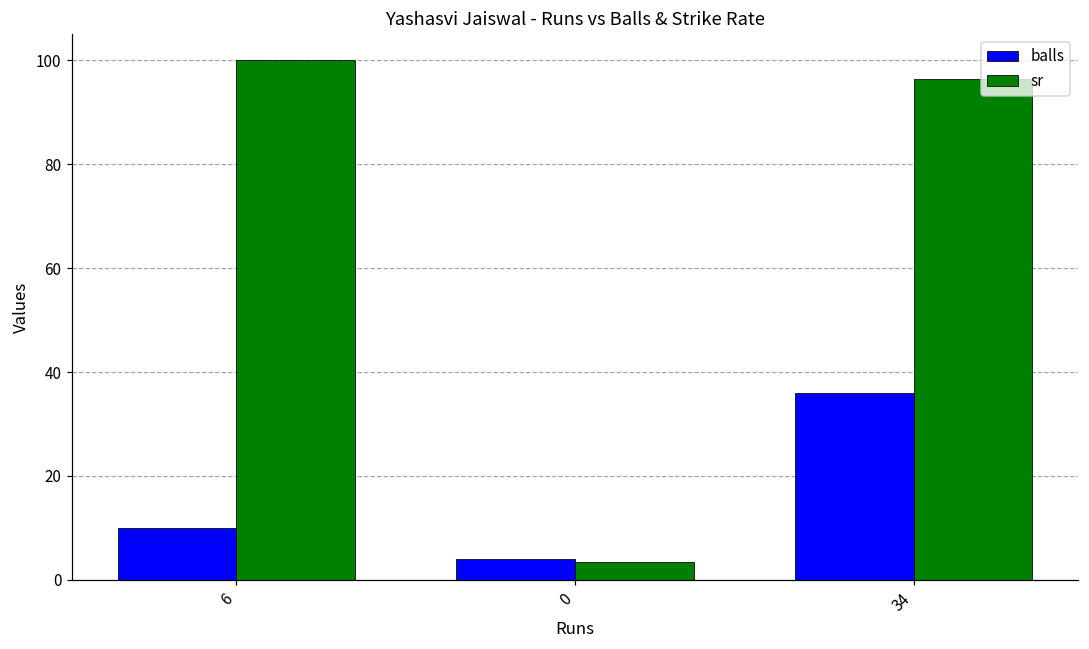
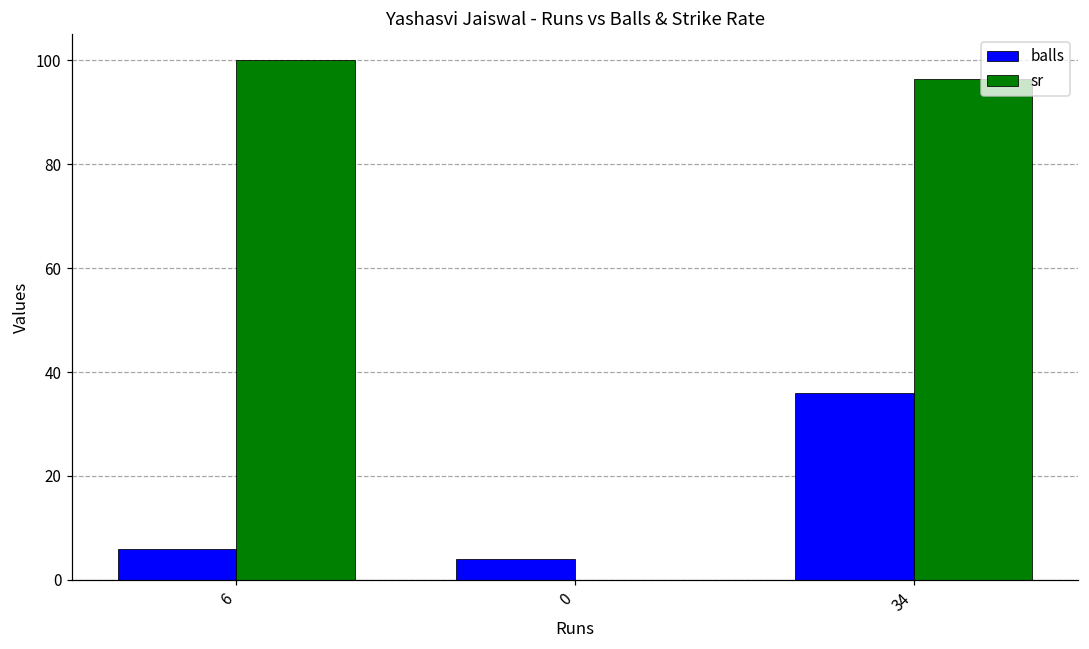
  {
    "balls": {
-     "6": 10,
+     "6": 6,
      "0": 4,
      "34": 36
    },
    "sr": {
      "6": 100,
-     "0": 4,
+     "0": 0,
      "34": 97
    }
  }
